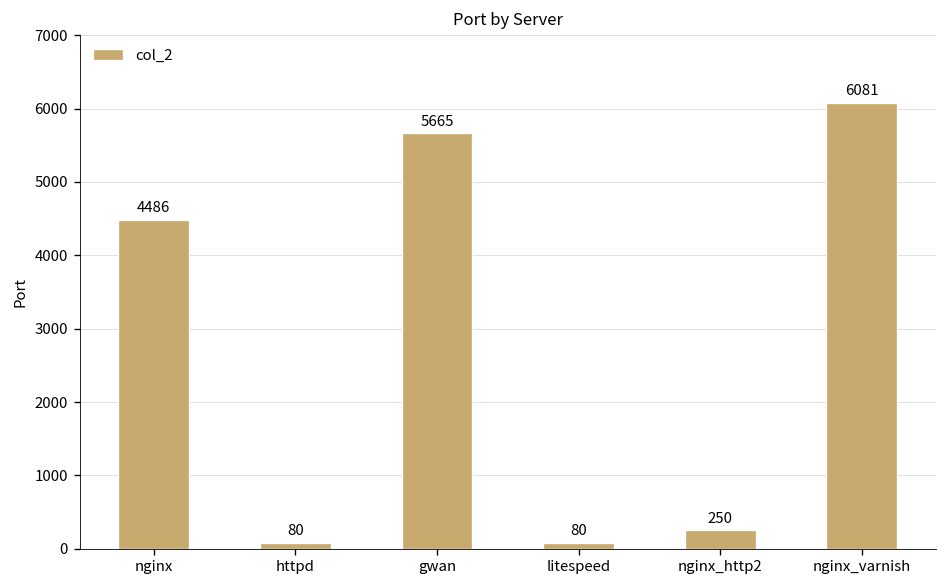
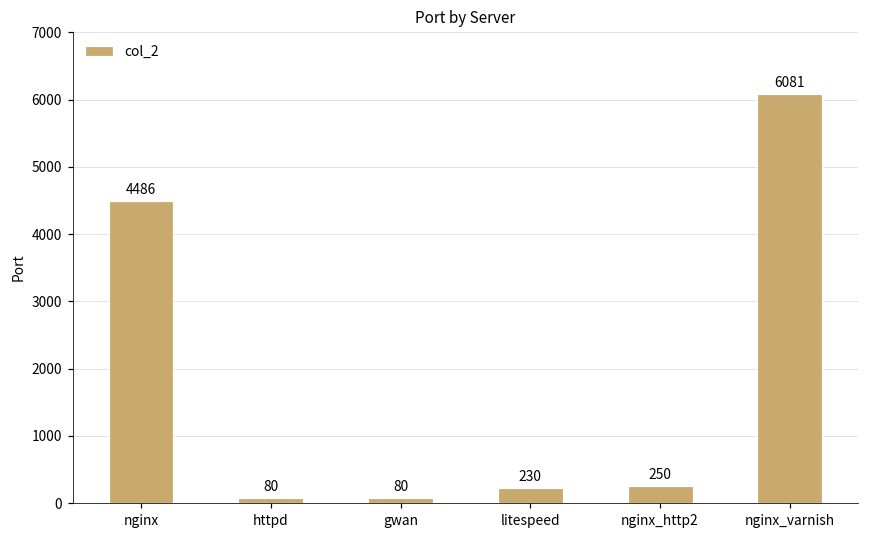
  {
    "nginx": 4486,
    "httpd": 80,
-   "gwan": 5665,
-   "litespeed": 80,
+   "gwan": 80,
+   "litespeed": 230,
    "nginx_http2": 250,
    "nginx_varnish": 6081
  }
